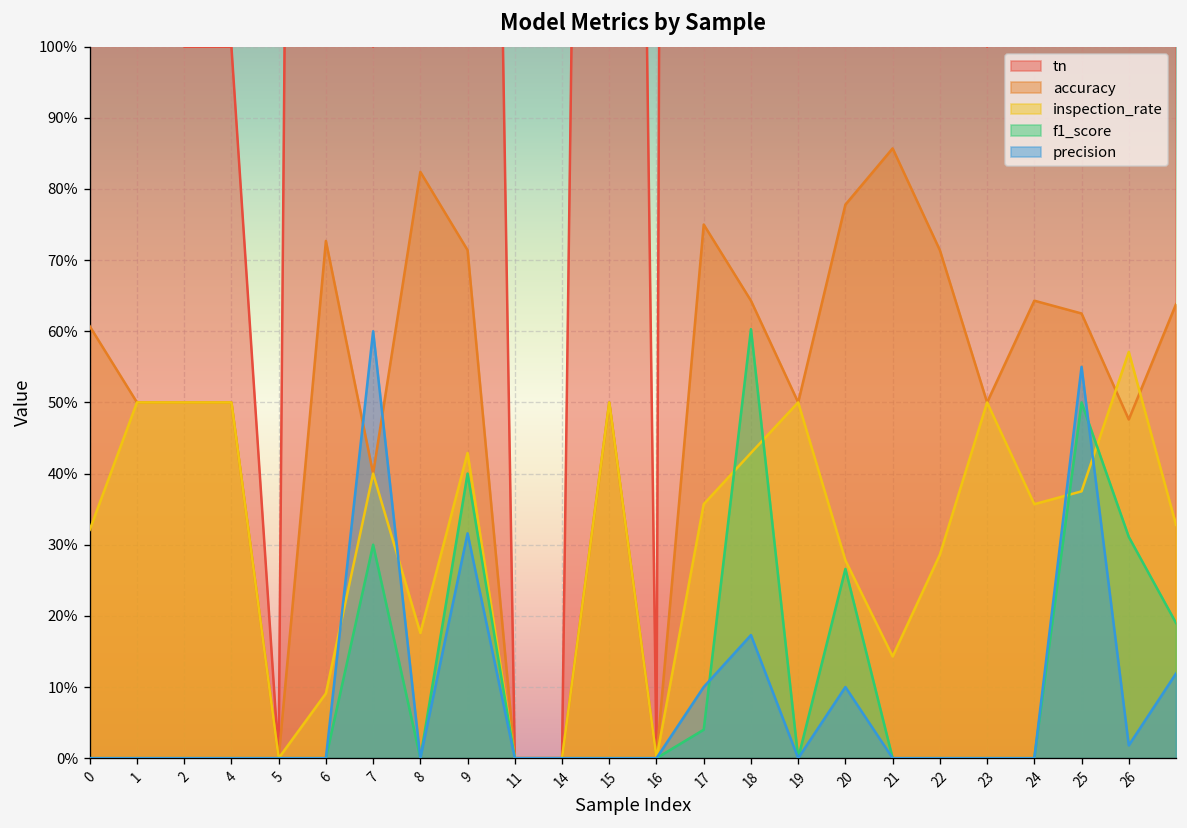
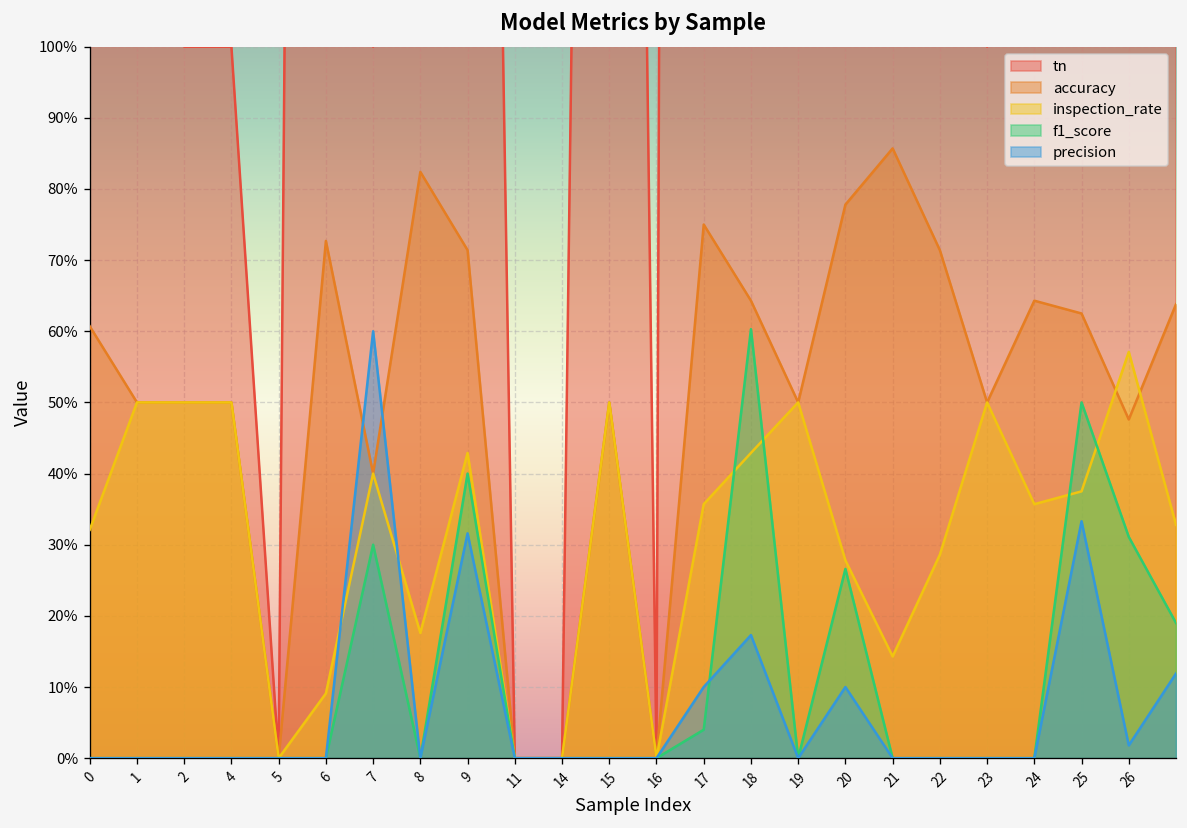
  {
    "f1_score": {
      "7": "30%",
      "9": "40%",
      "17": "4%",
      "18": "60%",
      "20": "27%",
      "25": "50%",
      "26": "31%"
    },
    "precision": {
      "7": "60%",
      "9": "32%",
      "17": "10%",
      "18": "17%",
      "20": "10%",
-     "25": "55%",
+     "25": "33%",
      "26": "2%"
    }
  }
